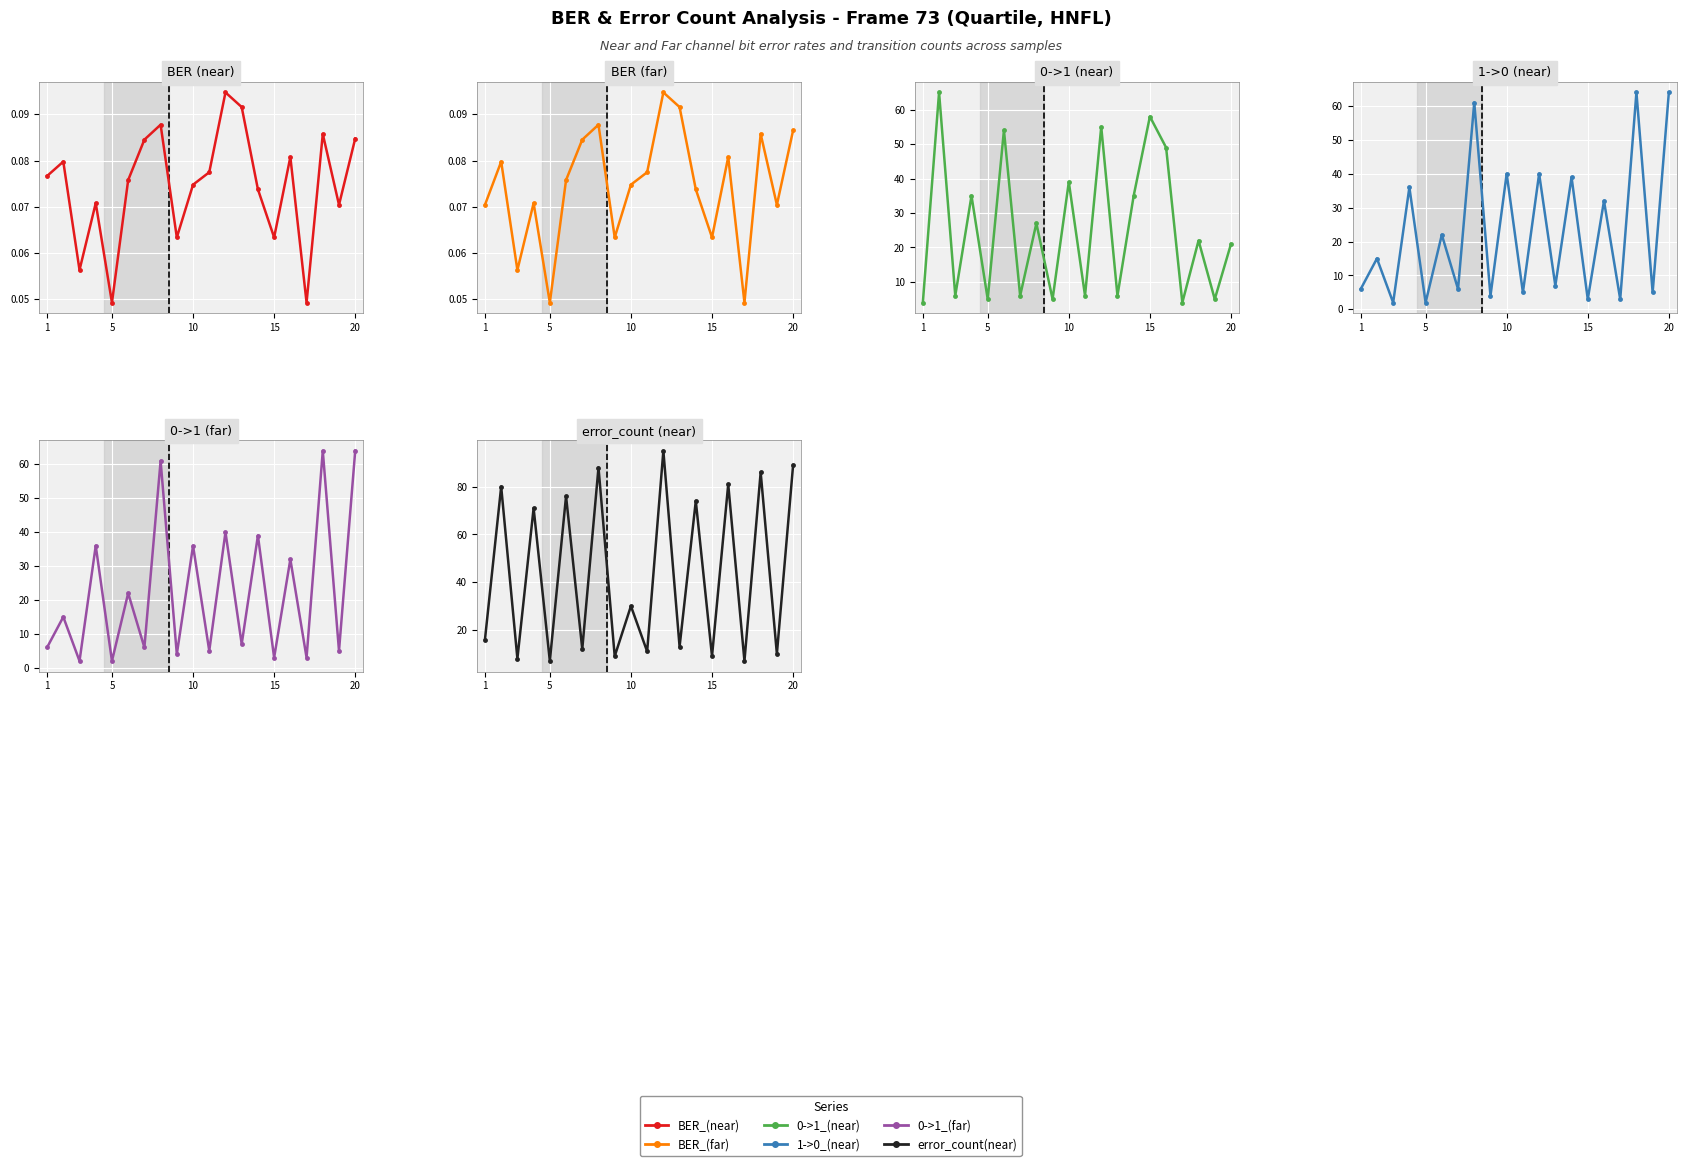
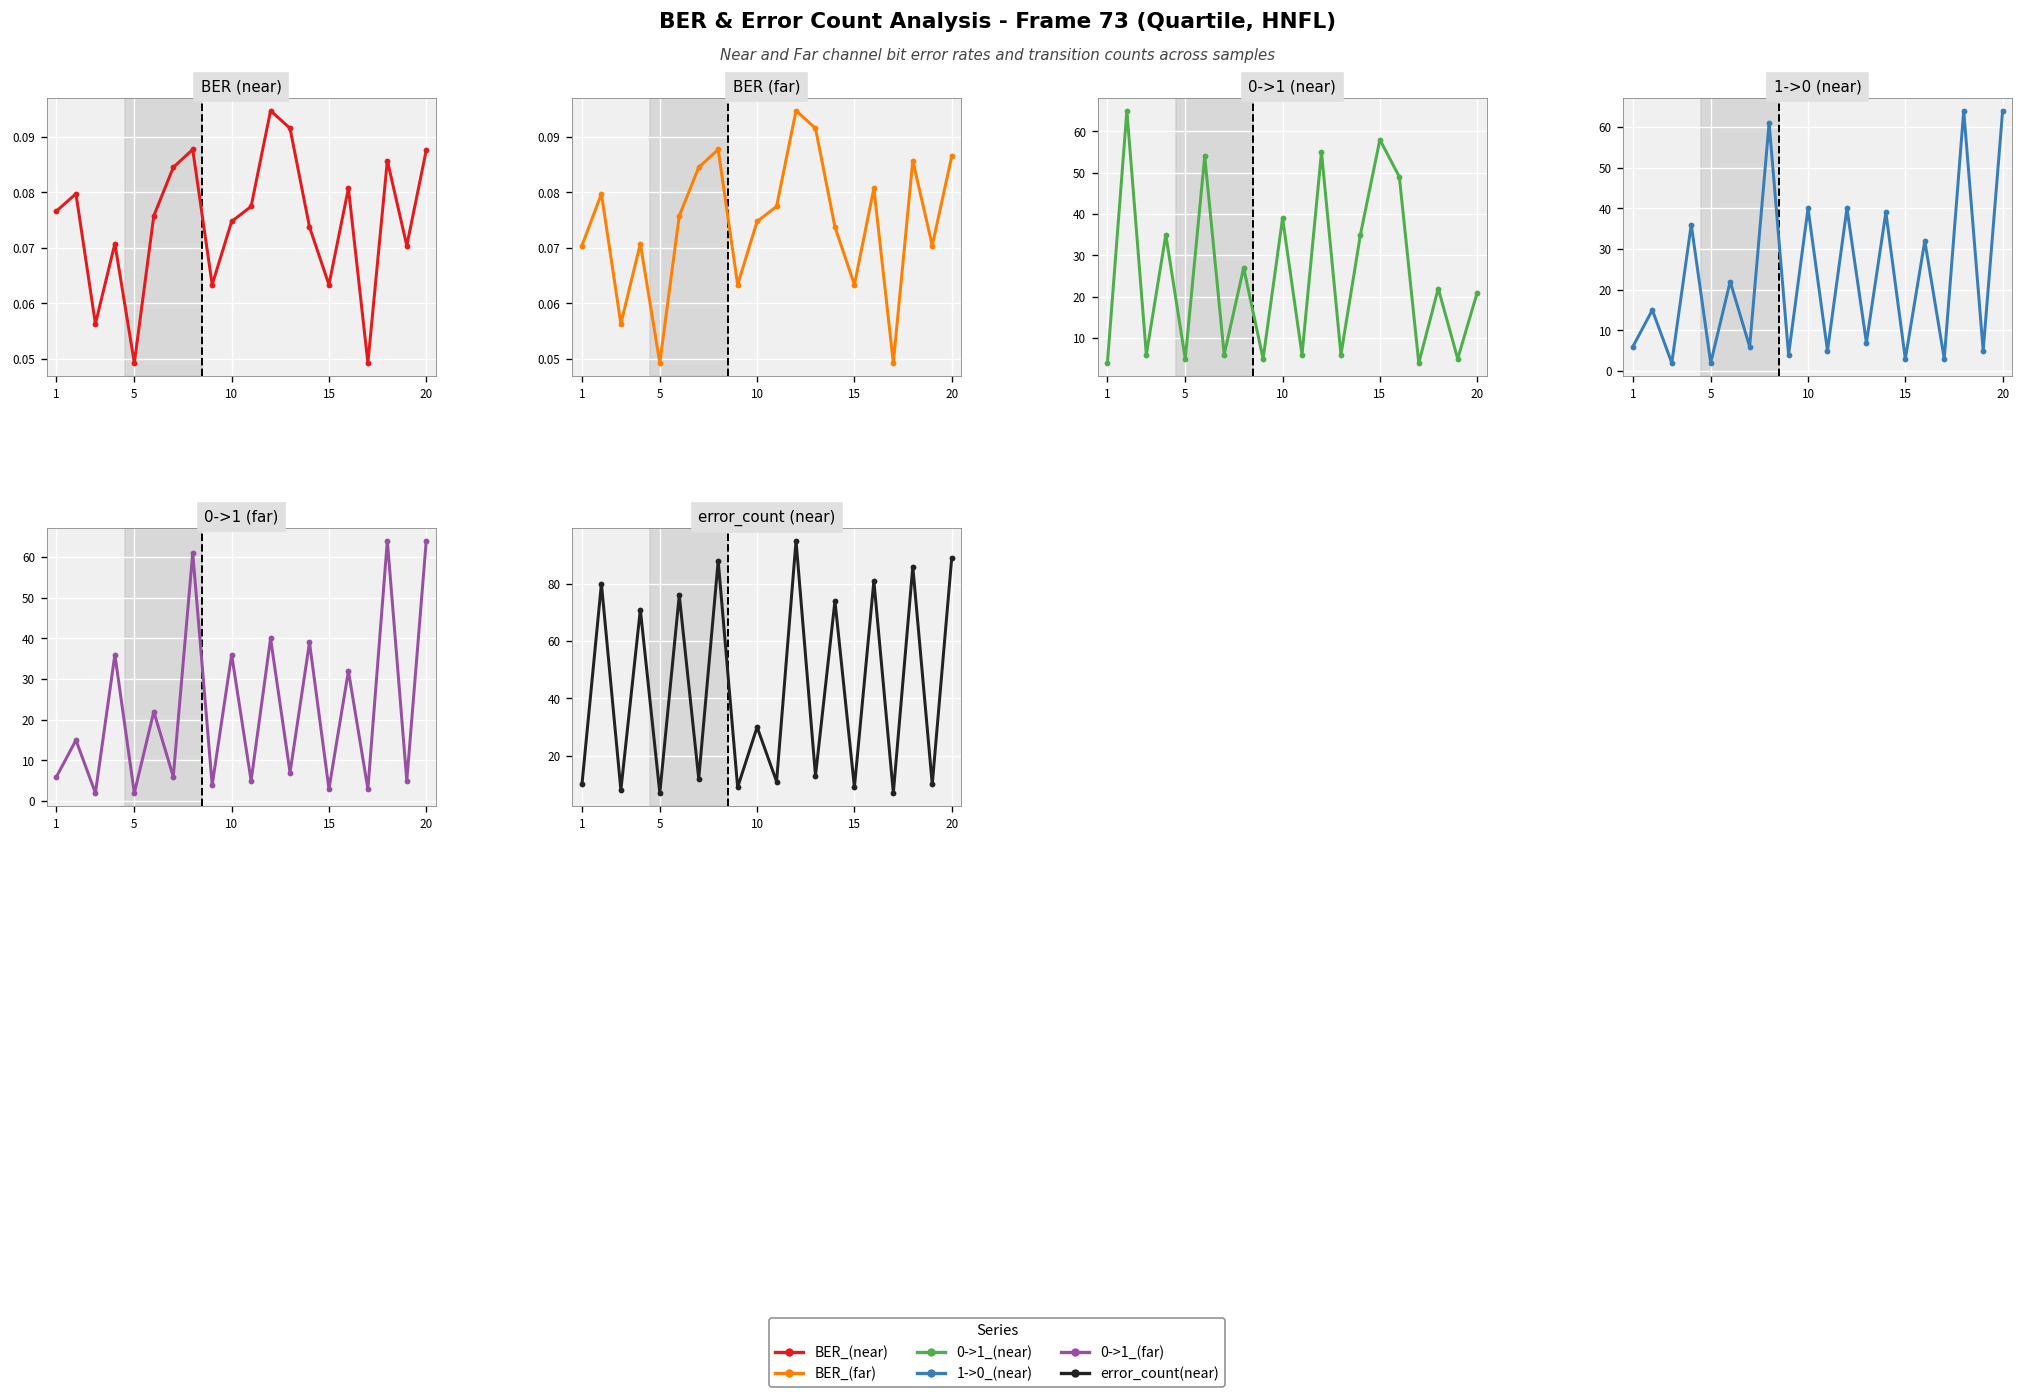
  {
    "BER (near)": {
      "1": 0.077,
      "5": 0.049,
      "10": 0.075,
      "15": 0.063,
-     "20": 0.085
+     "20": 0.088
    },
    "BER (far)": {
      "1": 0.070,
      "5": 0.049,
      "10": 0.075,
      "15": 0.063,
      "20": 0.087
    },
    "0->1 (near)": {
      "1": 4,
      "5": 5,
      "10": 39,
      "15": 58,
      "20": 21
    },
    "1->0 (near)": {
      "1": 6,
      "5": 2,
      "10": 40,
      "15": 3,
      "20": 64
    },
    "0->1 (far)": {
      "1": 6,
      "5": 2,
      "10": 36,
      "15": 3,
      "20": 64
    },
    "error_count (near)": {
-     "1": 16,
+     "1": 10,
      "5": 7,
      "10": 30,
      "15": 9,
      "20": 89
    }
  }
